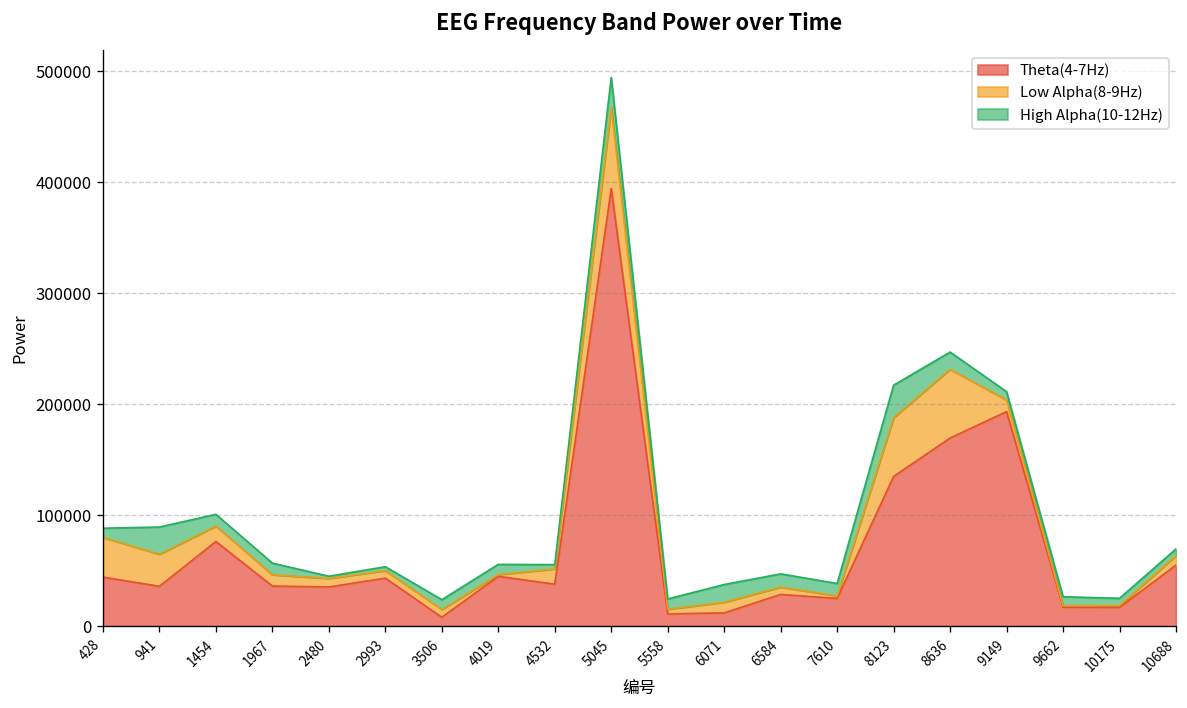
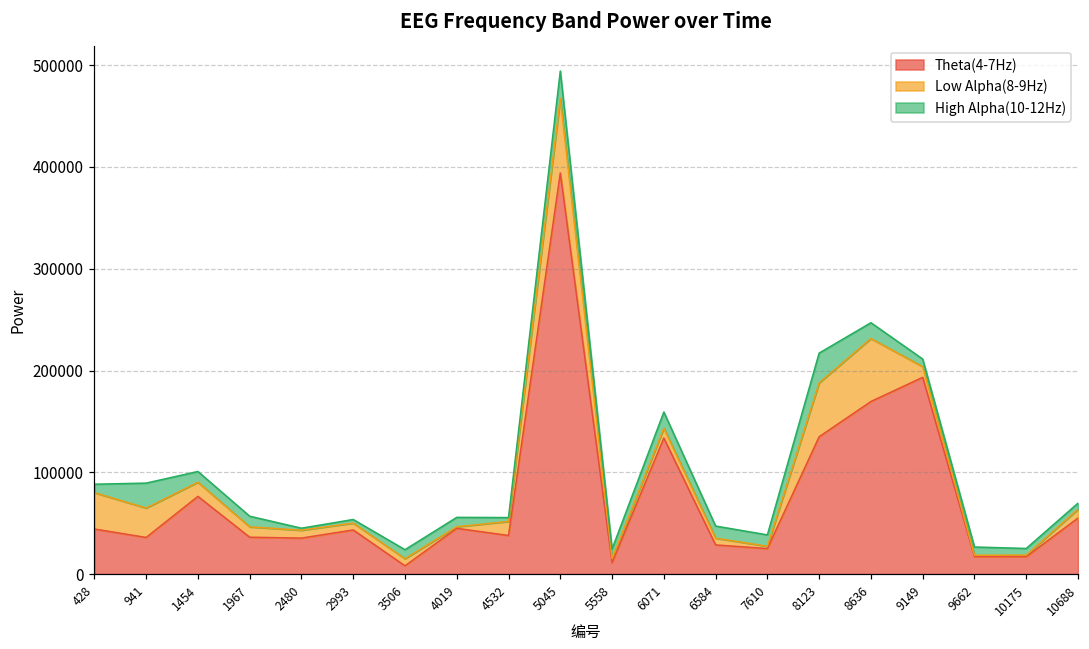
  {
    "Theta(4-7Hz)": {
      "428": 40000,
      "941": 40000,
      "1454": 80000,
      "1967": 40000,
      "2480": 40000,
      "2993": 40000,
      "3506": 10000,
      "4532": 40000,
      "5045": 390000,
      "5558": 10000,
-     "6071": 10000,
+     "6071": 130000,
      "6584": 30000,
      "8123": 130000,
      "8636": 170000,
      "9149": 190000,
      "10688": 60000
    },
    "Low Alpha(8-9Hz)": {
      "428": 40000,
      "941": 30000,
      "1454": 10000,
      "1967": 10000,
      "2993": 10000,
      "3506": 10000,
      "4532": 10000,
      "5045": 70000,
      "5558": 0,
      "6071": 10000,
      "6584": 10000,
      "8123": 50000,
      "8636": 60000,
      "9149": 10000,
      "10688": 10000
    },
    "High Alpha(10-12Hz)": {
      "428": 10000,
      "941": 20000,
      "1454": 10000,
      "1967": 10000,
      "2993": 0,
      "3506": 10000,
      "4019": 10000,
      "4532": 0,
      "5045": 30000,
      "5558": 10000,
      "6071": 20000,
      "6584": 10000,
      "7610": 10000,
      "8123": 30000,
      "8636": 20000,
      "9149": 10000,
      "9662": 10000,
      "10175": 10000,
      "10688": 10000
    }
  }
